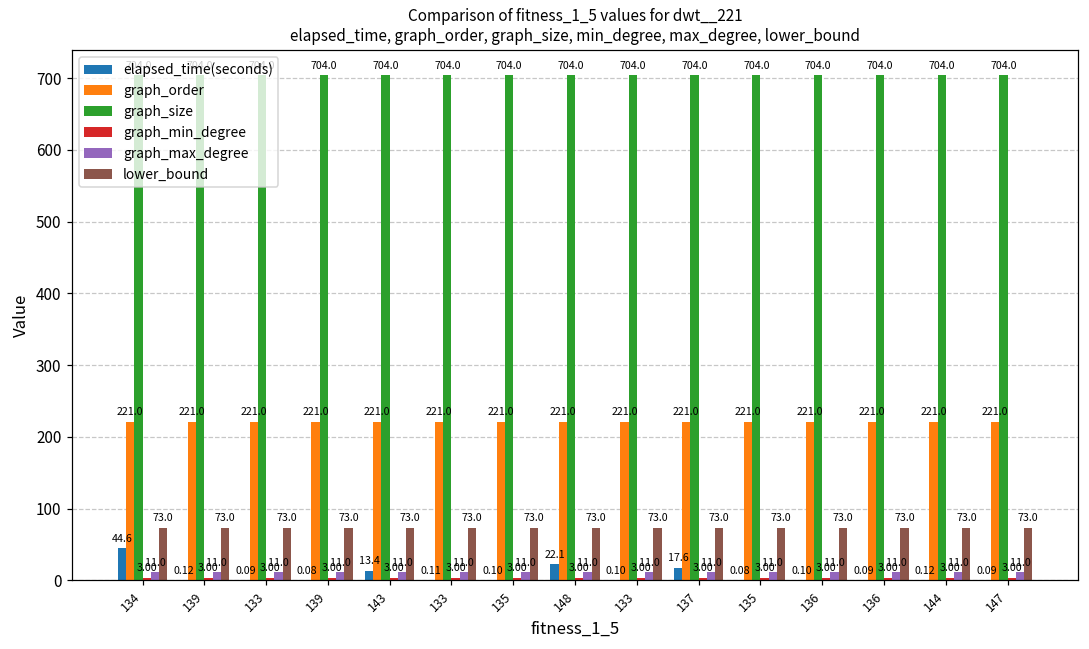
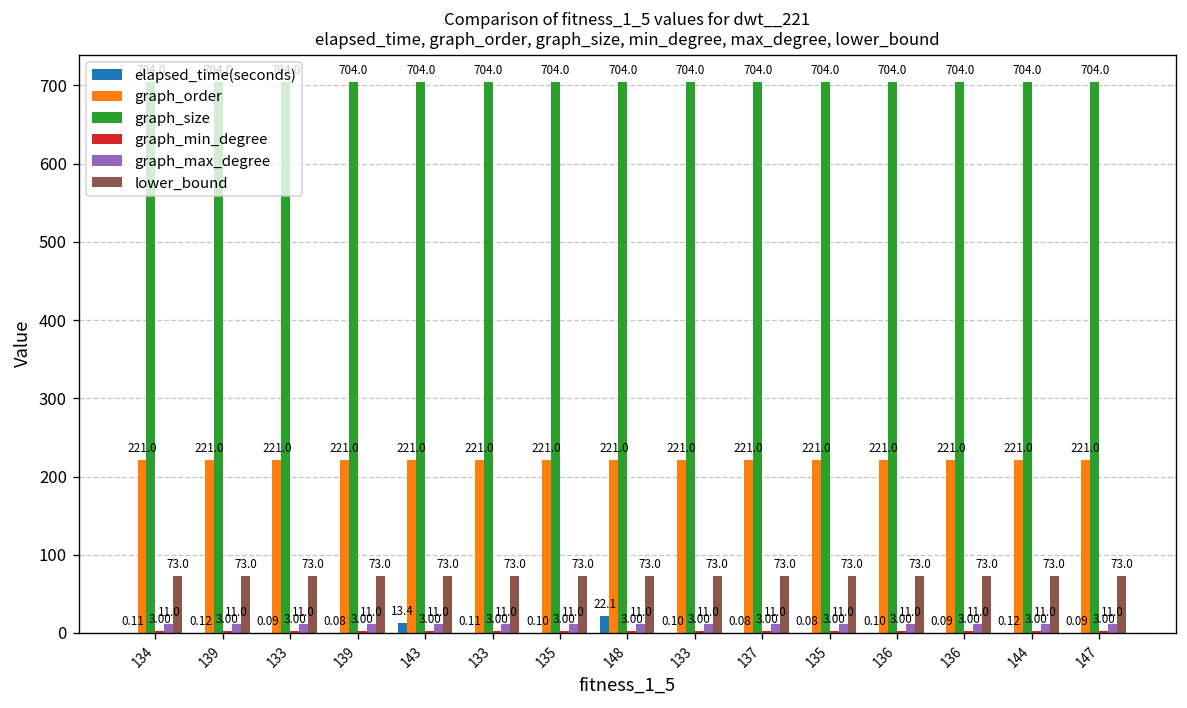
  {
    "elapsed_time(seconds)": {
-     "134": 44.6,
+     "134": 0.11,
      "143": 13.4,
      "148": 22.1,
-     "137": 17.6,
+     "137": 0.08,
      "144": 0.12,
      "147": 0.09
    },
    "graph_order": {
      "134": 221.0,
      "143": 221.0,
      "148": 221.0,
      "137": 221.0,
      "144": 221.0,
      "147": 221.0
    },
    "graph_size": {
      "143": 704.0,
      "148": 704.0,
      "137": 704.0,
      "144": 704.0,
      "147": 704.0
    },
    "lower_bound": {
      "134": 73.0,
      "143": 73.0,
      "148": 73.0,
      "137": 73.0,
      "144": 73.0,
      "147": 73.0
    }
  }
